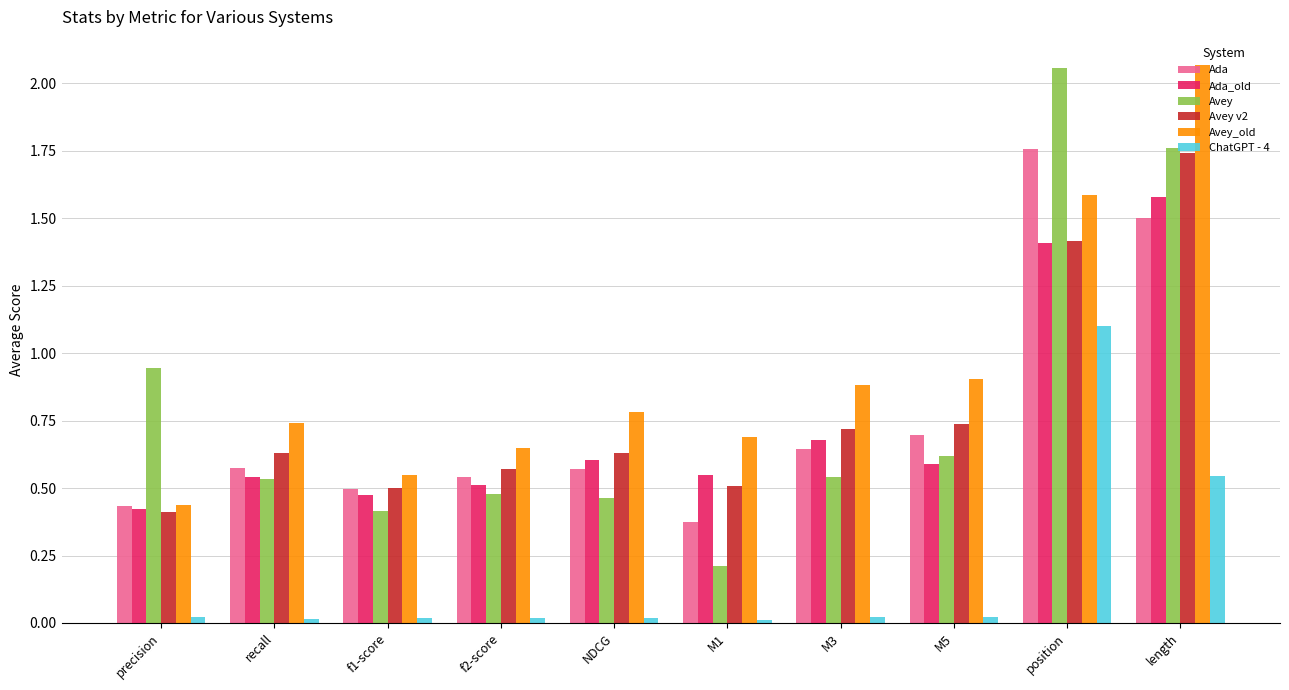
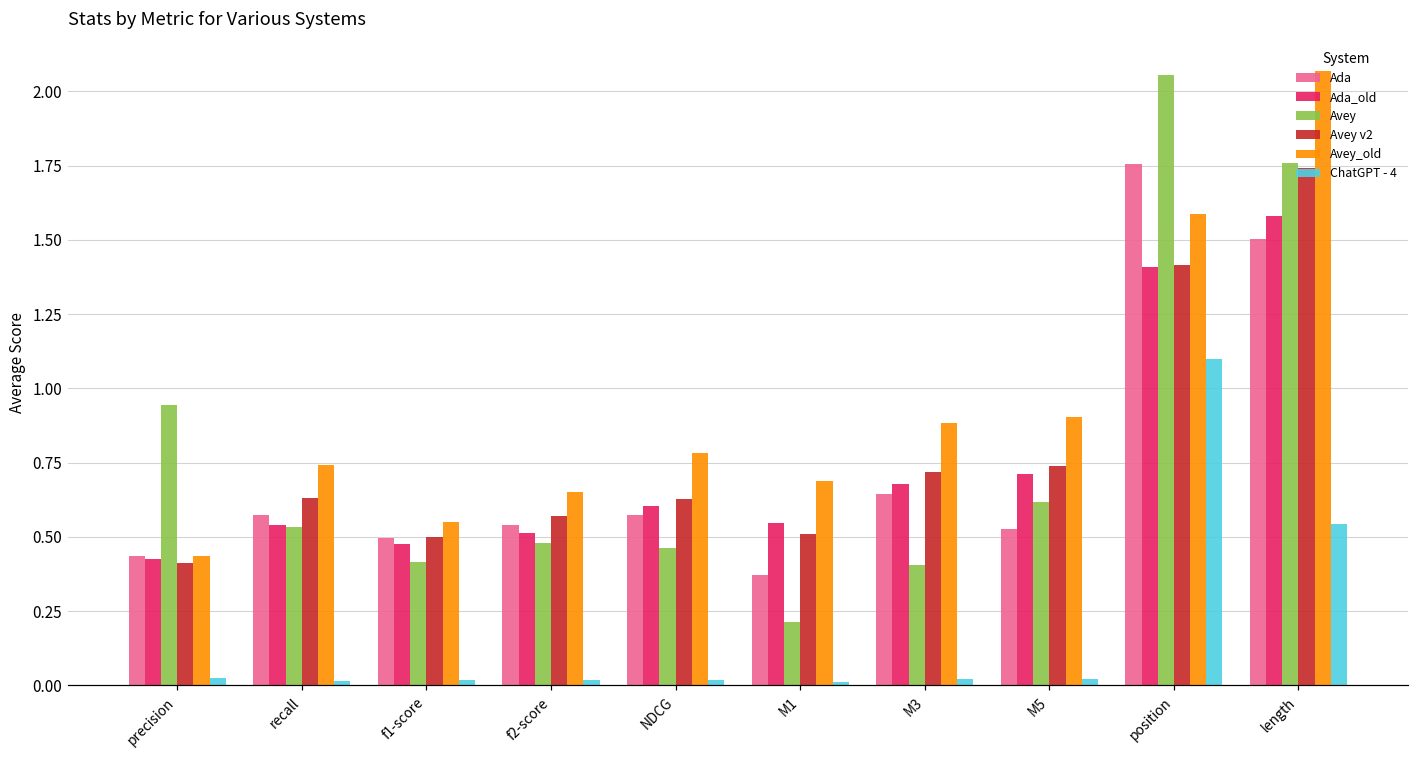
  {
    "Ada": {
      "precision": 0.43,
      "recall": 0.58,
      "f1-score": 0.50,
      "f2-score": 0.54,
      "NDCG": 0.57,
      "M1": 0.37,
      "M3": 0.64,
-     "M5": 0.70,
+     "M5": 0.53,
      "position": 1.76,
      "length": 1.50
    },
    "Ada_old": {
      "precision": 0.42,
      "recall": 0.54,
      "f1-score": 0.48,
      "f2-score": 0.51,
      "NDCG": 0.60,
      "M1": 0.55,
      "M3": 0.68,
-     "M5": 0.59,
+     "M5": 0.71,
      "position": 1.41,
      "length": 1.58
    },
    "Avey": {
      "precision": 0.94,
      "recall": 0.53,
      "f1-score": 0.42,
      "f2-score": 0.48,
      "NDCG": 0.46,
      "M1": 0.21,
-     "M3": 0.54,
+     "M3": 0.41,
      "M5": 0.62,
      "position": 2.06,
      "length": 1.76
    },
    "Avey v2": {
      "precision": 0.41,
      "recall": 0.63,
      "f1-score": 0.50,
      "f2-score": 0.57,
      "NDCG": 0.63,
      "M1": 0.51,
      "M3": 0.72,
      "M5": 0.74,
      "position": 1.41,
      "length": 1.74
    },
    "Avey_old": {
      "precision": 0.44,
      "recall": 0.74,
      "f1-score": 0.55,
      "f2-score": 0.65,
      "NDCG": 0.78,
      "M1": 0.69,
      "M3": 0.88,
      "M5": 0.90,
      "position": 1.59,
      "length": 2.07
    },
    "ChatGPT - 4": {
      "precision": 0.02,
      "recall": 0.02,
      "f1-score": 0.02,
      "f2-score": 0.02,
      "NDCG": 0.02,
      "M1": 0.01,
      "M3": 0.02,
      "M5": 0.02,
      "position": 1.10,
      "length": 0.54
    }
  }
